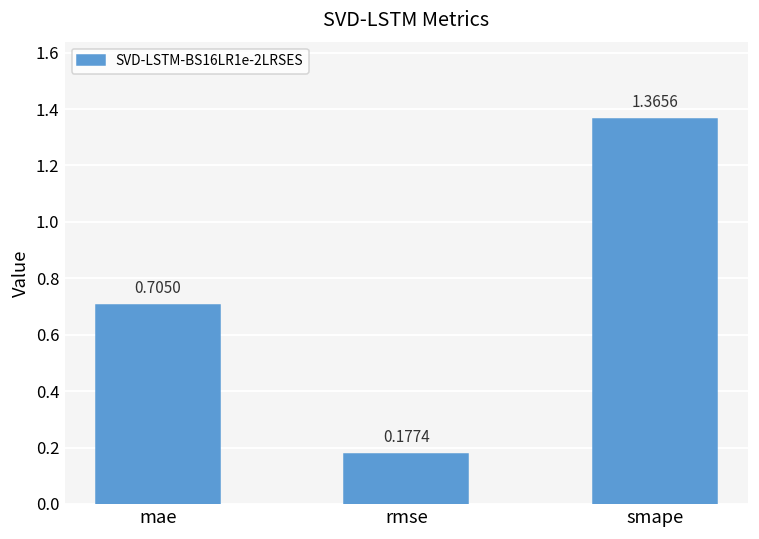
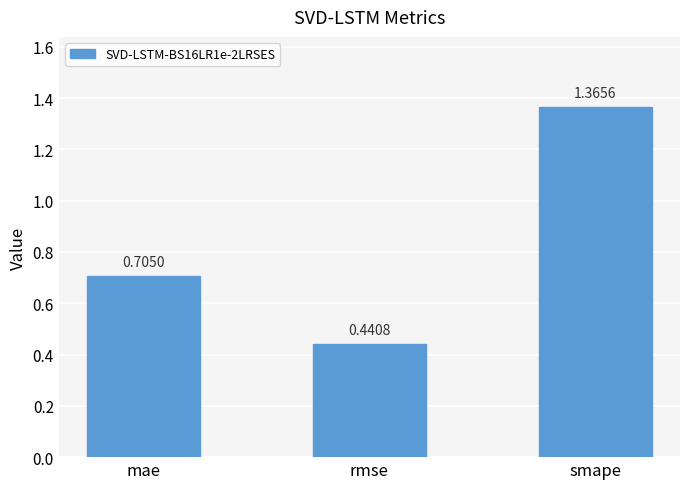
  {
    "mae": 0.7050,
-   "rmse": 0.1774,
+   "rmse": 0.4408,
    "smape": 1.3656
  }
